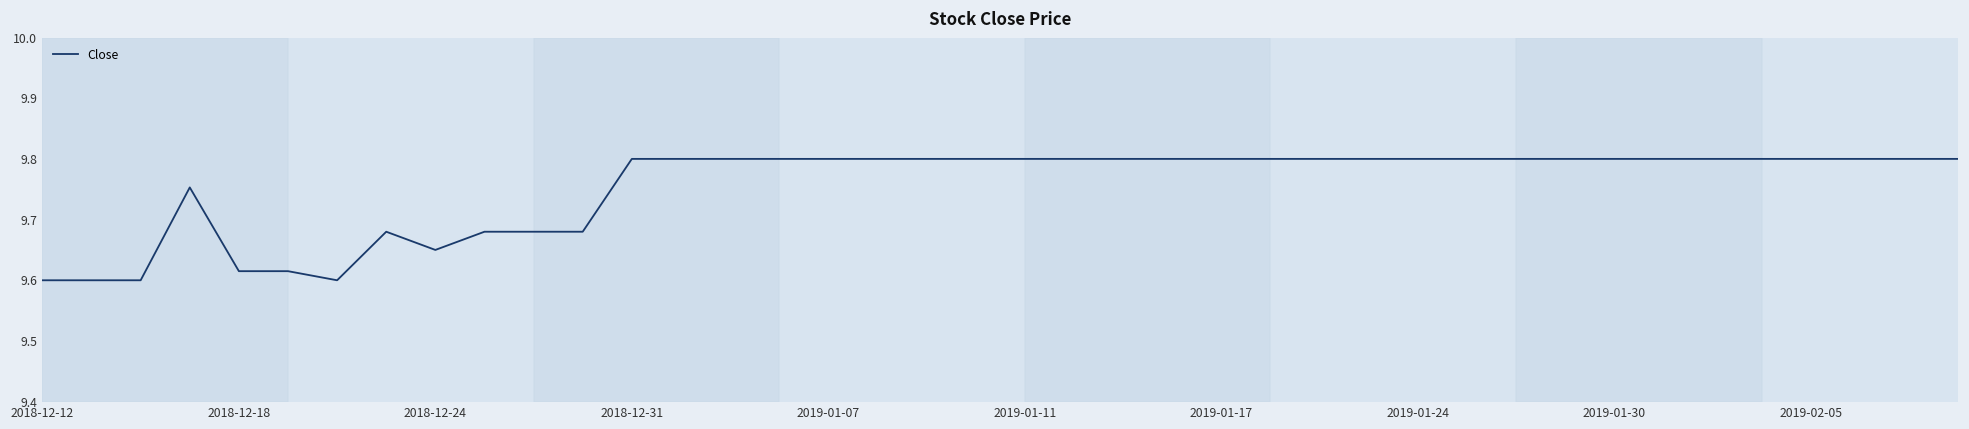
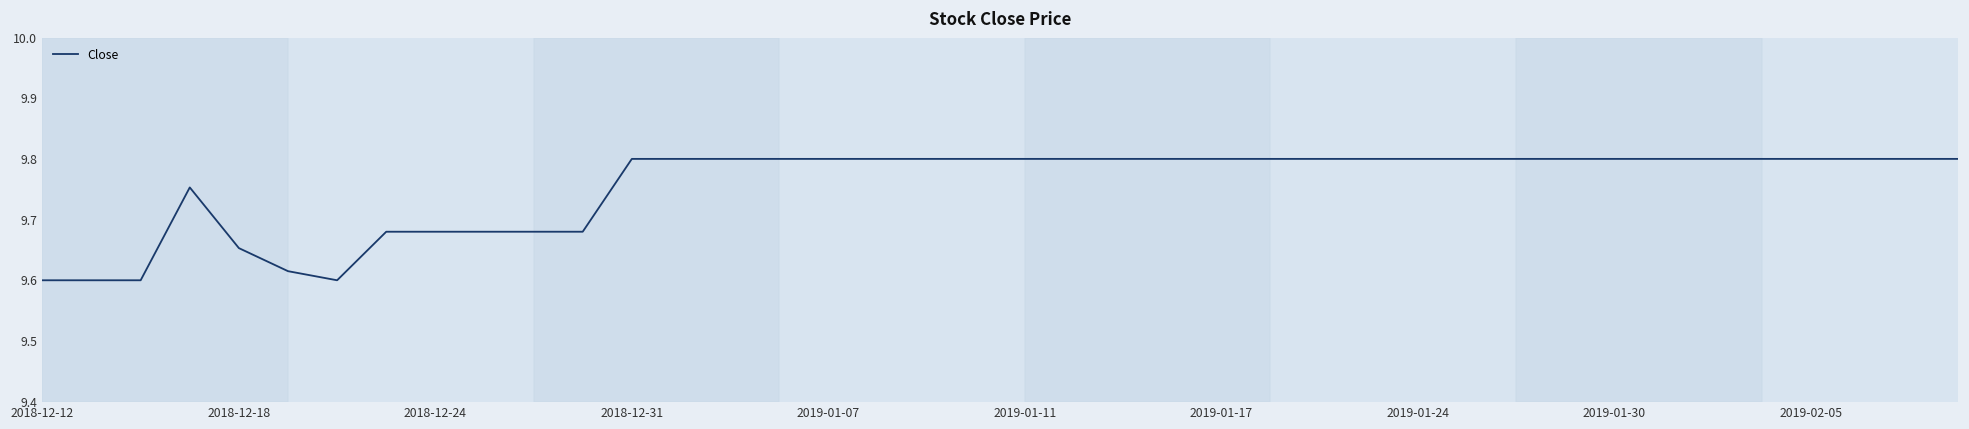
  {
    "2018-12-12": 9.60,
-   "2018-12-18": 9.62,
-   "2018-12-24": 9.65,
+   "2018-12-18": 9.65,
+   "2018-12-24": 9.68,
    "2018-12-31": 9.80,
    "2019-01-07": 9.80,
    "2019-01-11": 9.80,
    "2019-01-17": 9.80,
    "2019-01-24": 9.80,
    "2019-01-30": 9.80,
    "2019-02-05": 9.80
  }
